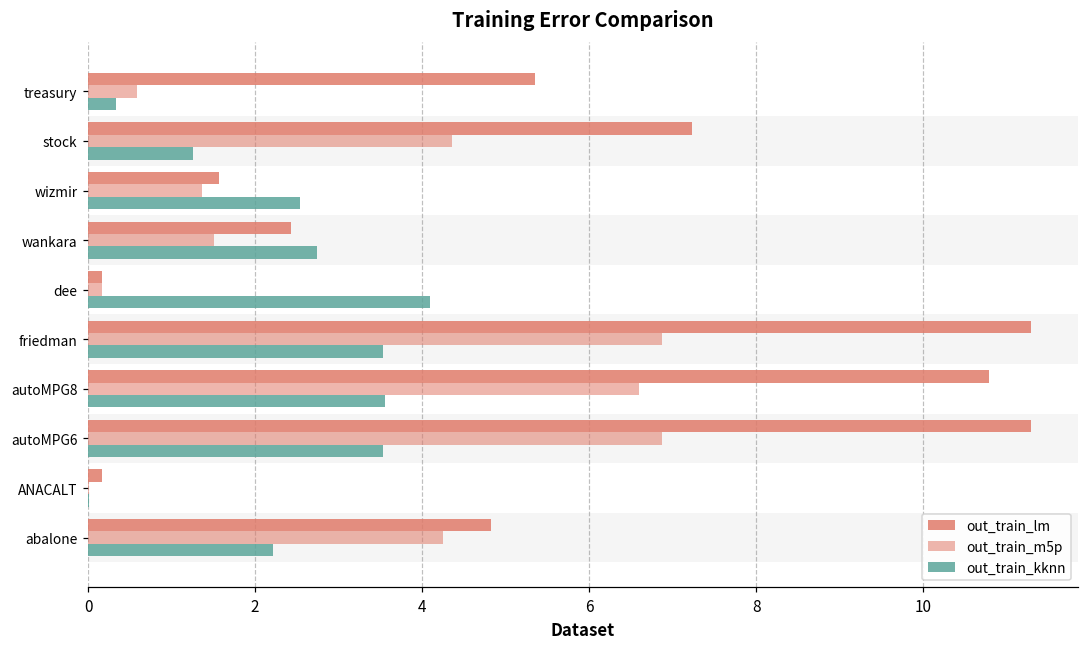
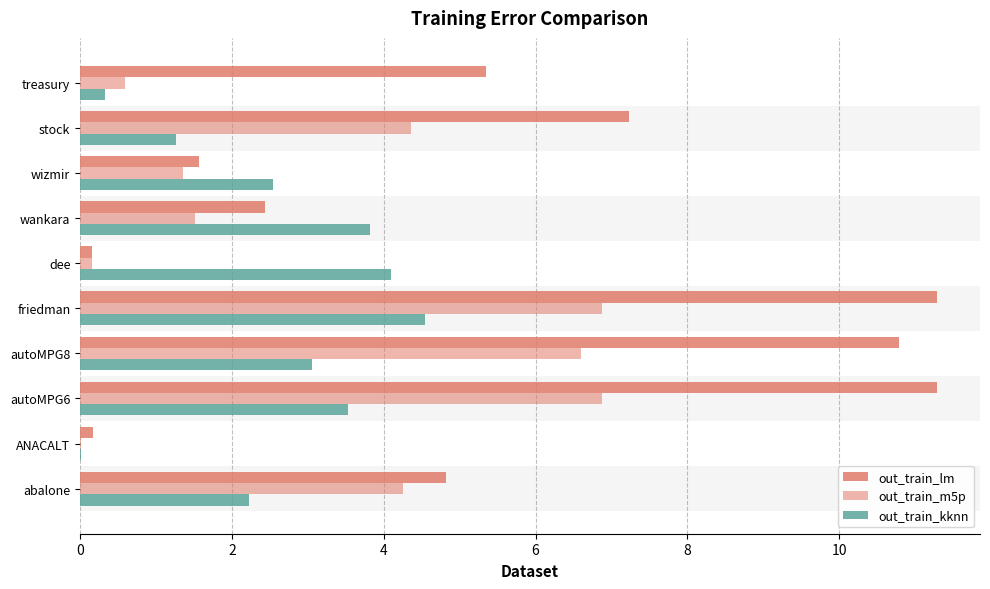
  {
    "out_train_kknn": {
      "treasury": 0.3,
      "stock": 1.3,
      "wizmir": 2.5,
-     "wankara": 2.7,
+     "wankara": 3.8,
      "dee": 4.1,
-     "friedman": 3.5,
-     "autoMPG8": 3.6,
+     "friedman": 4.6,
+     "autoMPG8": 3.1,
      "autoMPG6": 3.5,
      "abalone": 2.2
    }
  }
